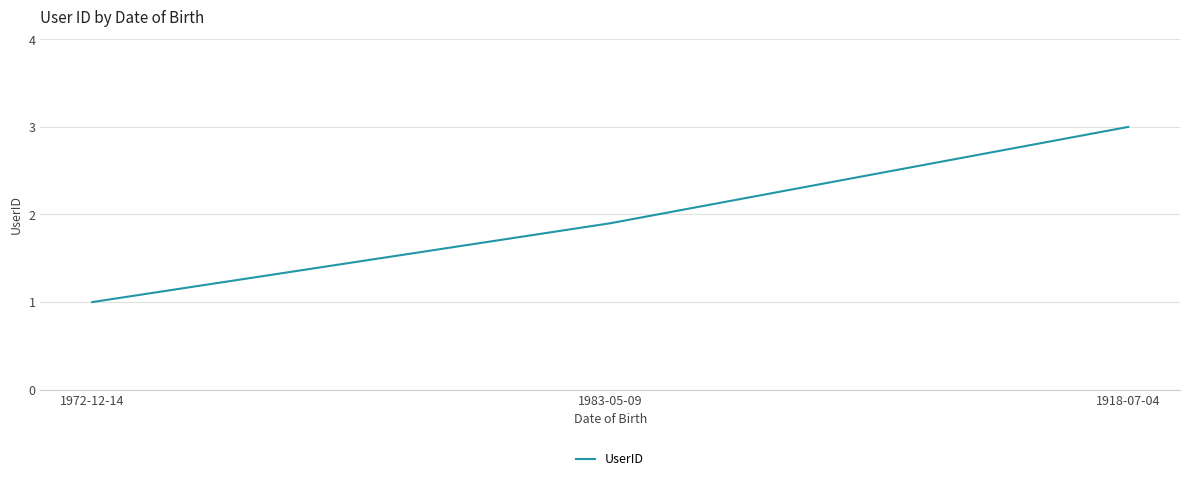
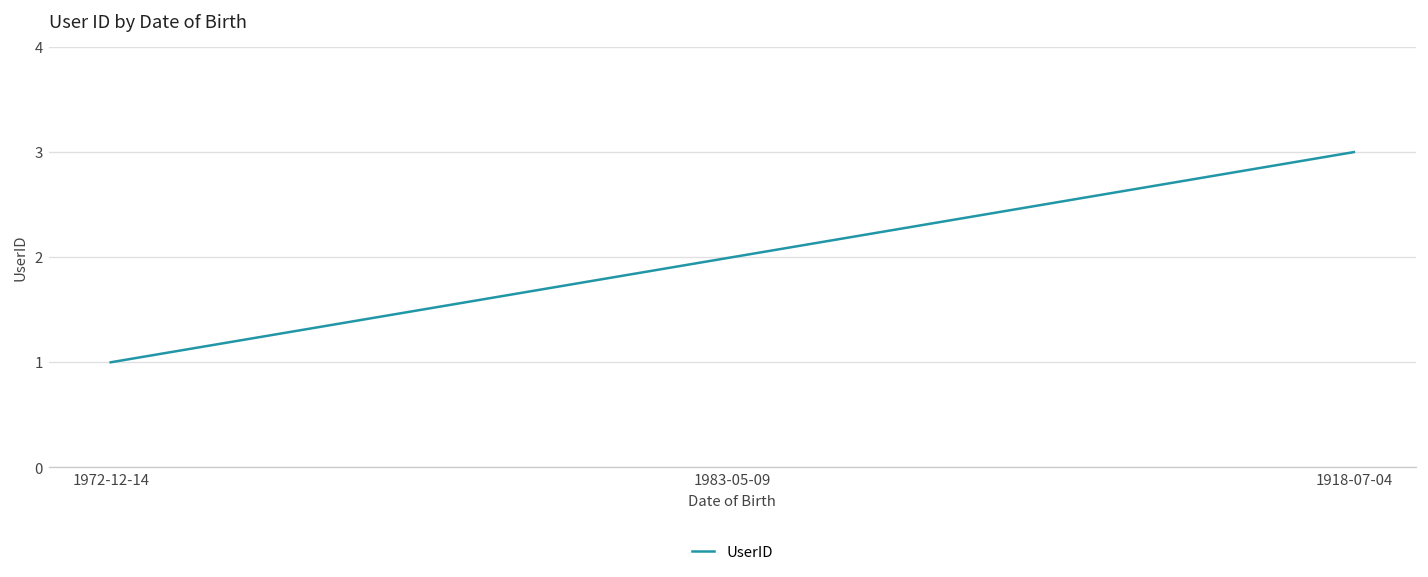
  {
    "1972-12-14": 1.0,
-   "1983-05-09": 1.9,
+   "1983-05-09": 2.0,
    "1918-07-04": 3.0
  }
